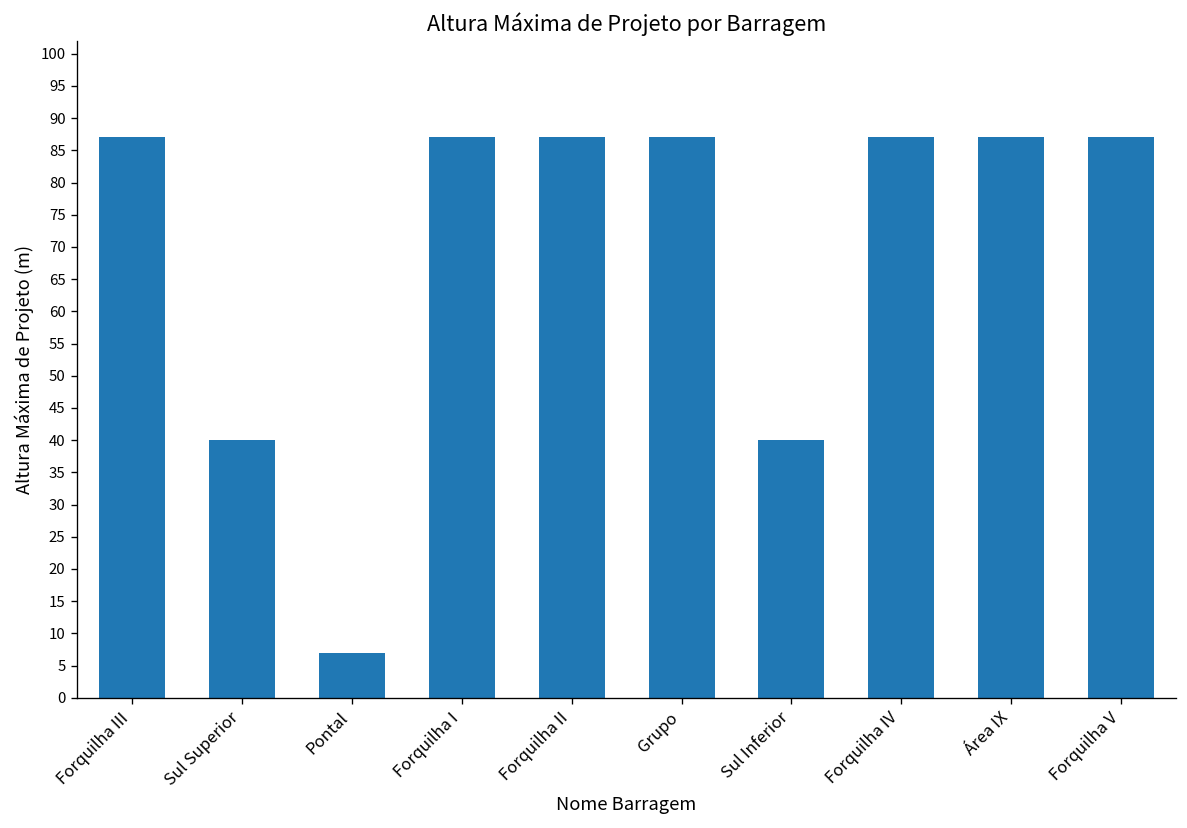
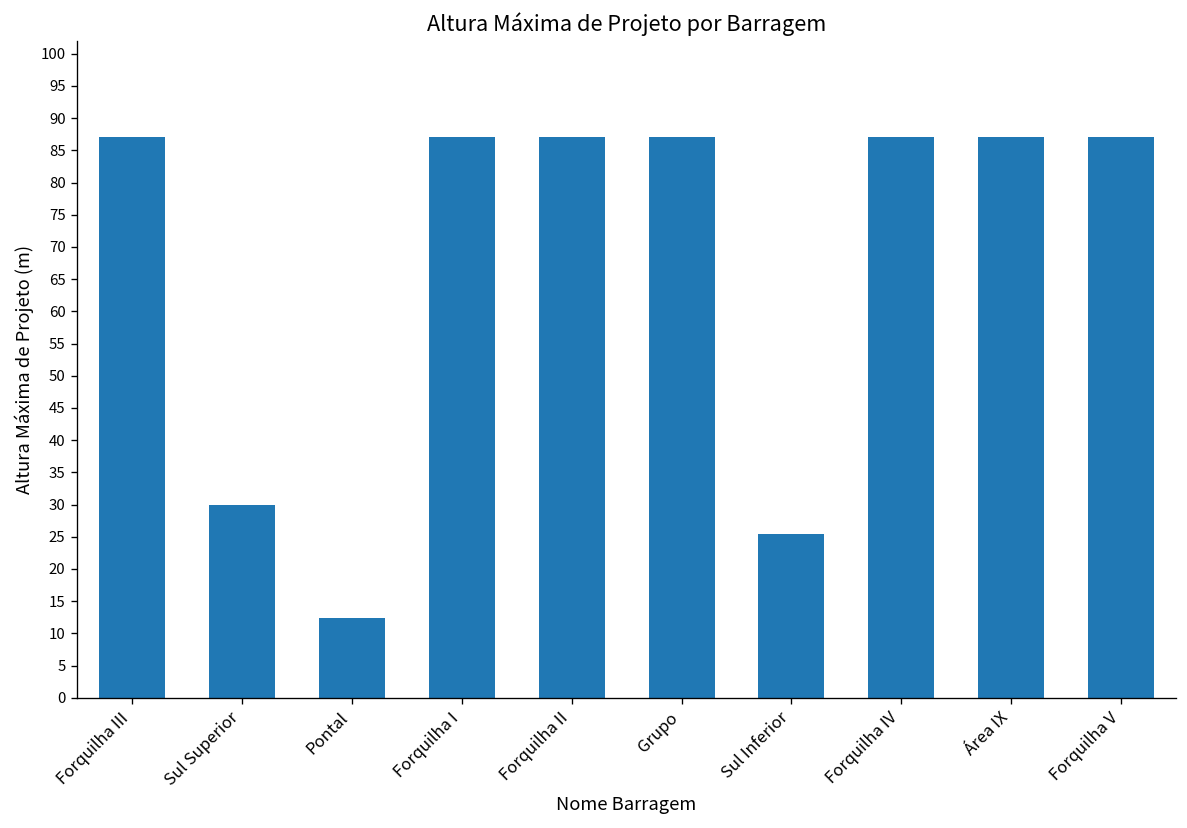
  {
    "Forquilha III": 87,
-   "Sul Superior": 40,
-   "Pontal": 7,
+   "Sul Superior": 30,
+   "Pontal": 12,
    "Forquilha I": 87,
    "Forquilha II": 87,
    "Grupo": 87,
-   "Sul Inferior": 40,
+   "Sul Inferior": 25,
    "Forquilha IV": 87,
    "Área IX": 87,
    "Forquilha V": 87
  }
